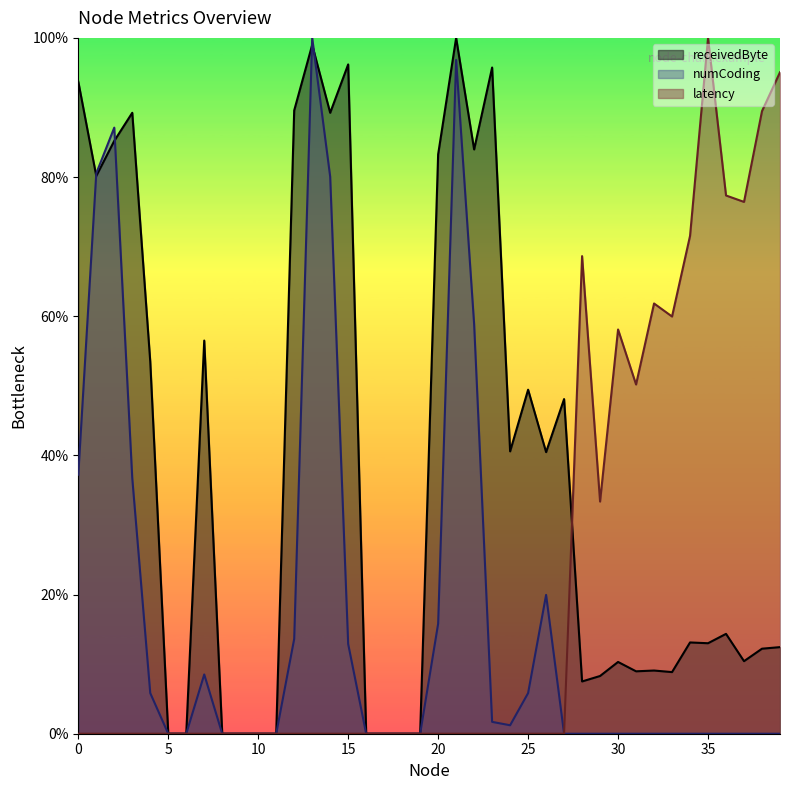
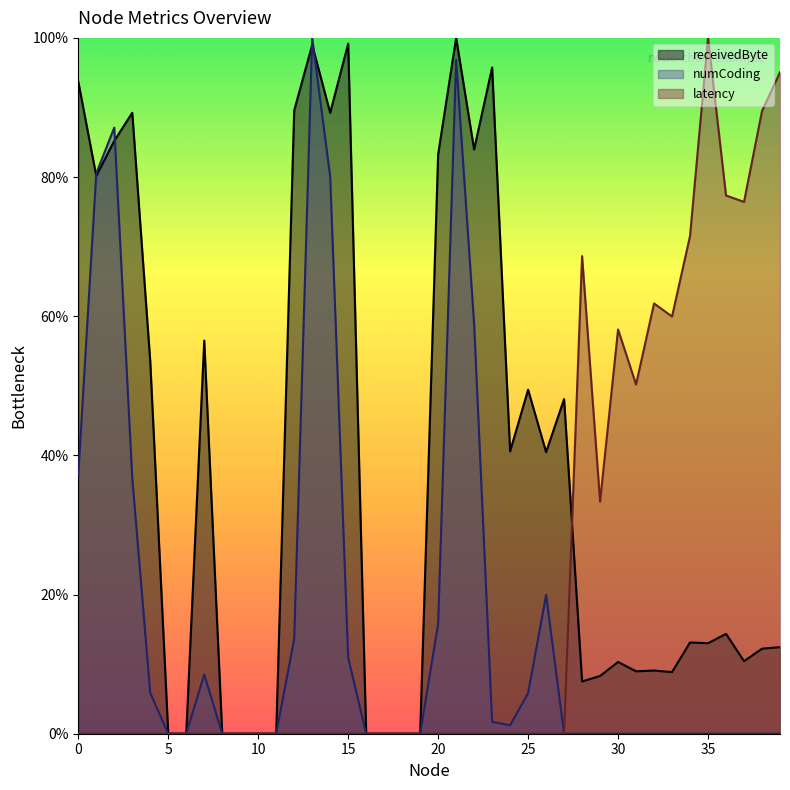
  {
    "receivedByte": {
      "0": "94%",
-     "15": "96%",
+     "15": "99%",
      "20": "83%",
      "25": "49%",
      "30": "10%",
      "35": "13%"
    },
    "numCoding": {
      "0": "37%",
-     "15": "13%",
+     "15": "11%",
      "20": "16%",
      "25": "6%",
      "30": "0%",
      "35": "0%"
    },
    "latency": {
      "0": "0%",
      "15": "0%",
      "20": "0%",
      "25": "0%",
      "30": "58%",
      "35": "100%"
    }
  }
